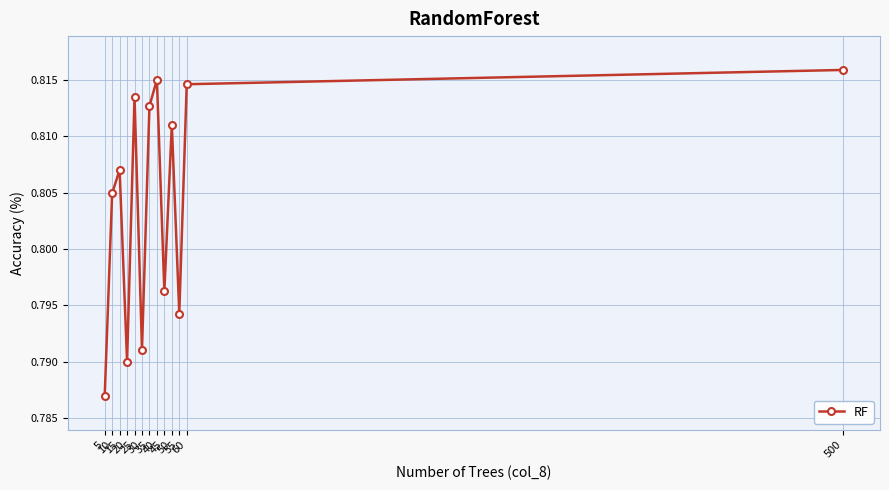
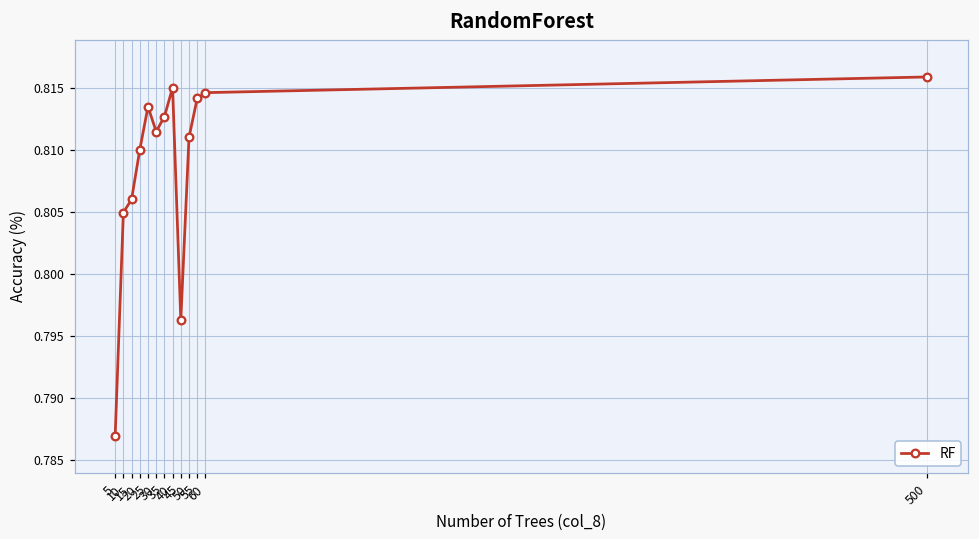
  {
    "5": 0.7869,
    "10": 0.8049,
-   "15": 0.807,
-   "20": 0.79,
+   "15": 0.806,
+   "20": 0.81,
    "25": 0.8135,
-   "30": 0.7911,
+   "30": 0.8115,
    "35": 0.8127,
    "40": 0.8150,
    "45": 0.7963,
    "50": 0.8110,
-   "55": 0.7943,
+   "55": 0.8141,
    "60": 0.8146,
    "500": 0.8159
  }
